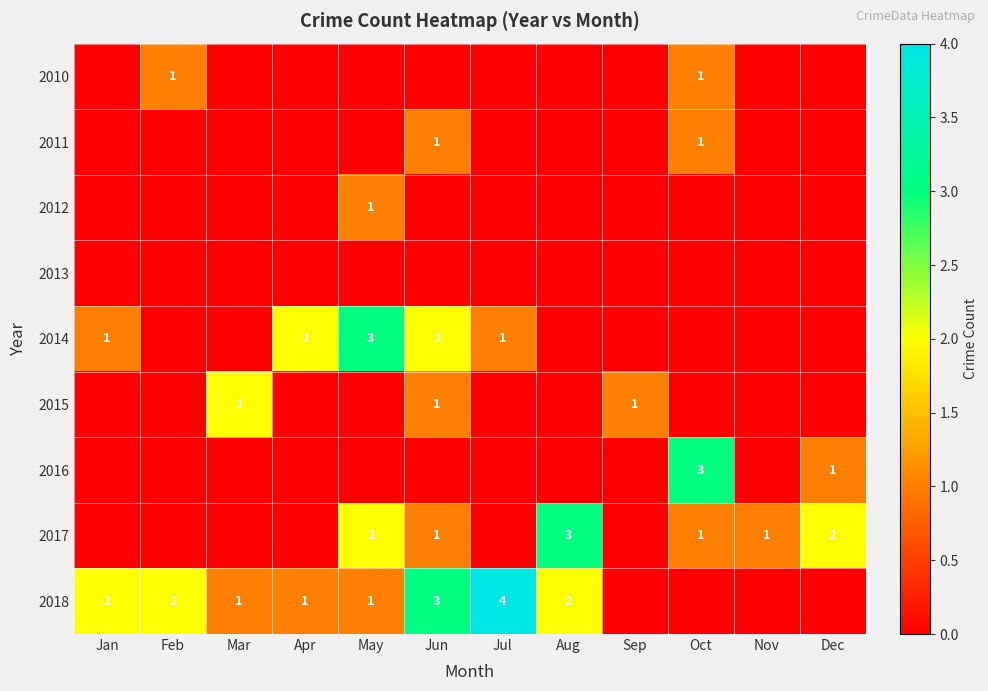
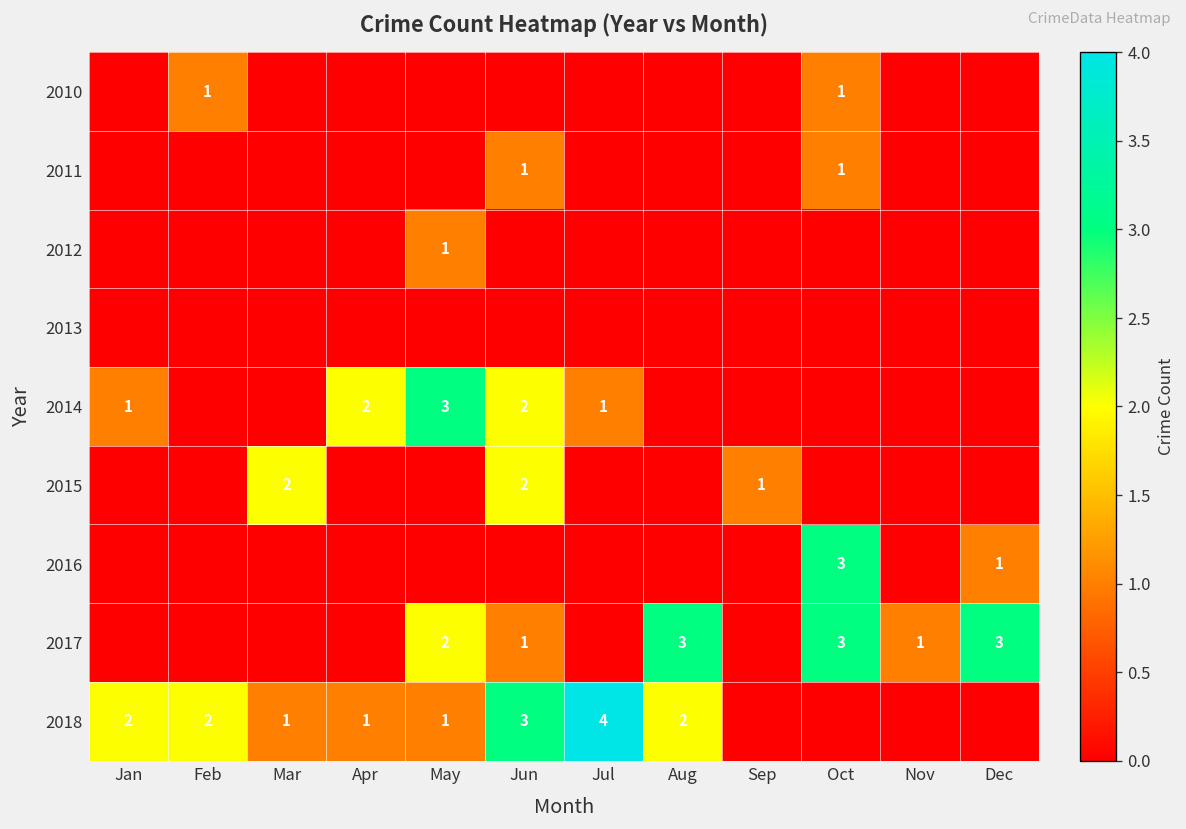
  {
    "2010": {
      "Feb": 1,
      "Oct": 1
    },
    "2011": {
      "Jun": 1,
      "Oct": 1
    },
    "2012": {
      "May": 1
    },
    "2014": {
      "Jan": 1,
      "Apr": 2,
      "May": 3,
      "Jun": 2,
      "Jul": 1
    },
    "2015": {
      "Mar": 2,
-     "Jun": 1,
+     "Jun": 2,
      "Sep": 1
    },
    "2016": {
      "Oct": 3,
      "Dec": 1
    },
    "2017": {
      "May": 2,
      "Jun": 1,
      "Aug": 3,
-     "Oct": 1,
+     "Oct": 3,
      "Nov": 1,
-     "Dec": 2
+     "Dec": 3
    },
    "2018": {
      "Jan": 2,
      "Feb": 2,
      "Mar": 1,
      "Apr": 1,
      "May": 1,
      "Jun": 3,
      "Jul": 4,
      "Aug": 2
    }
  }
